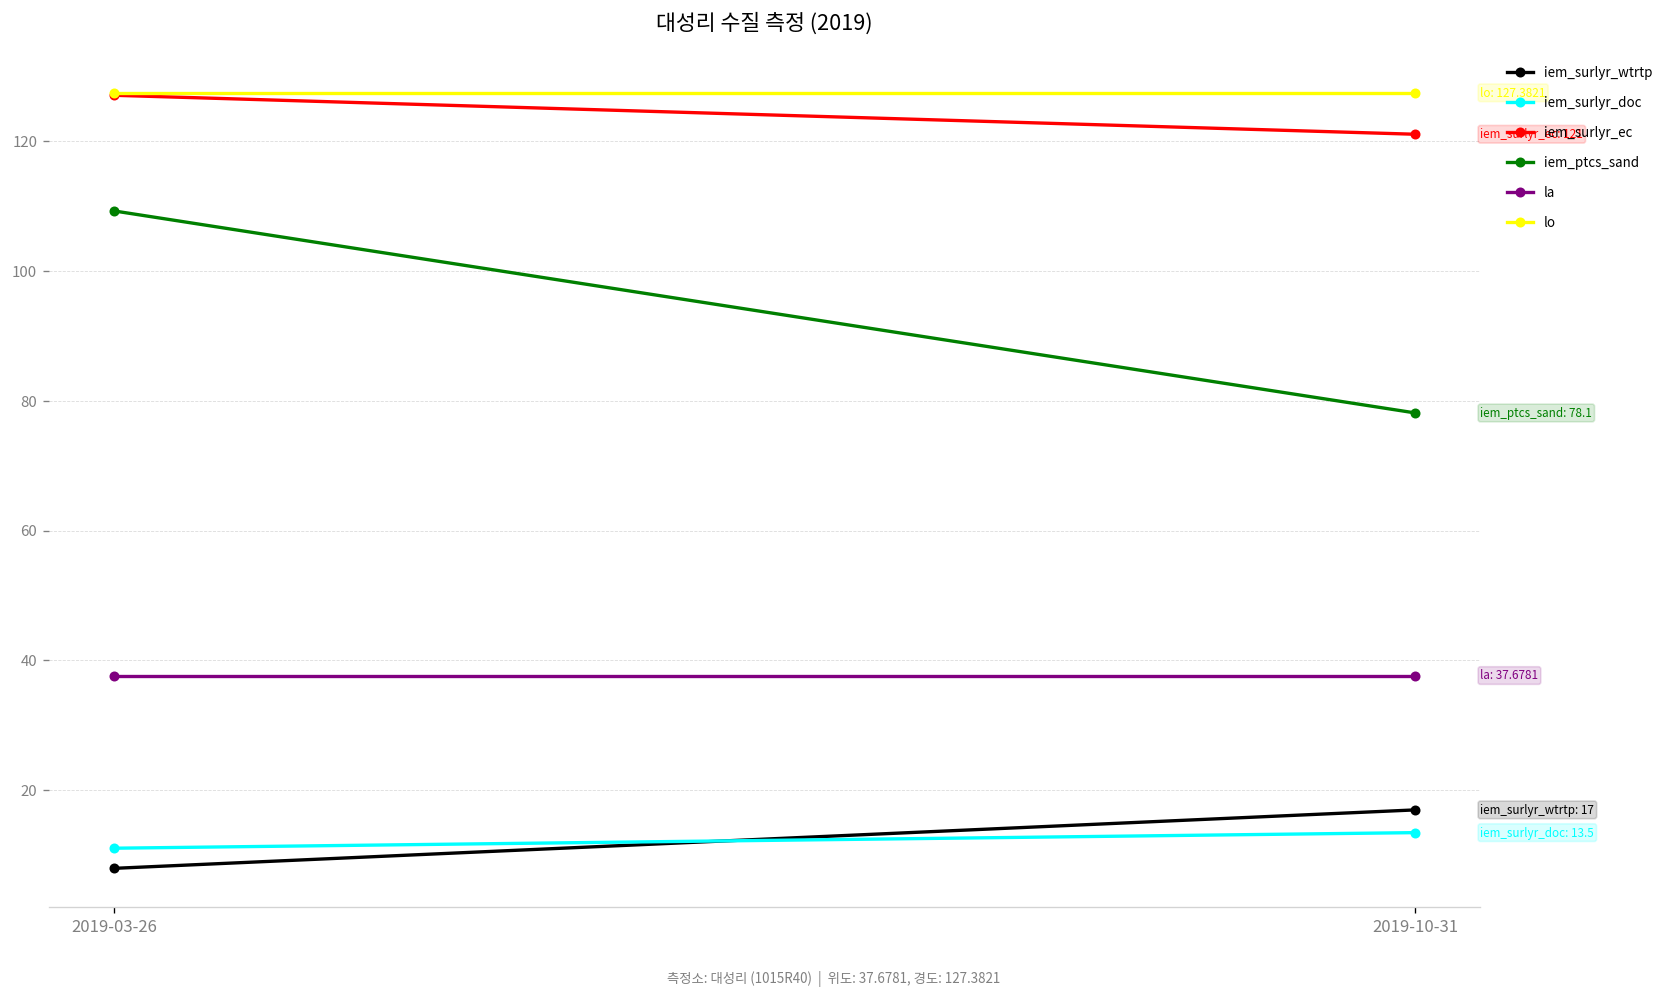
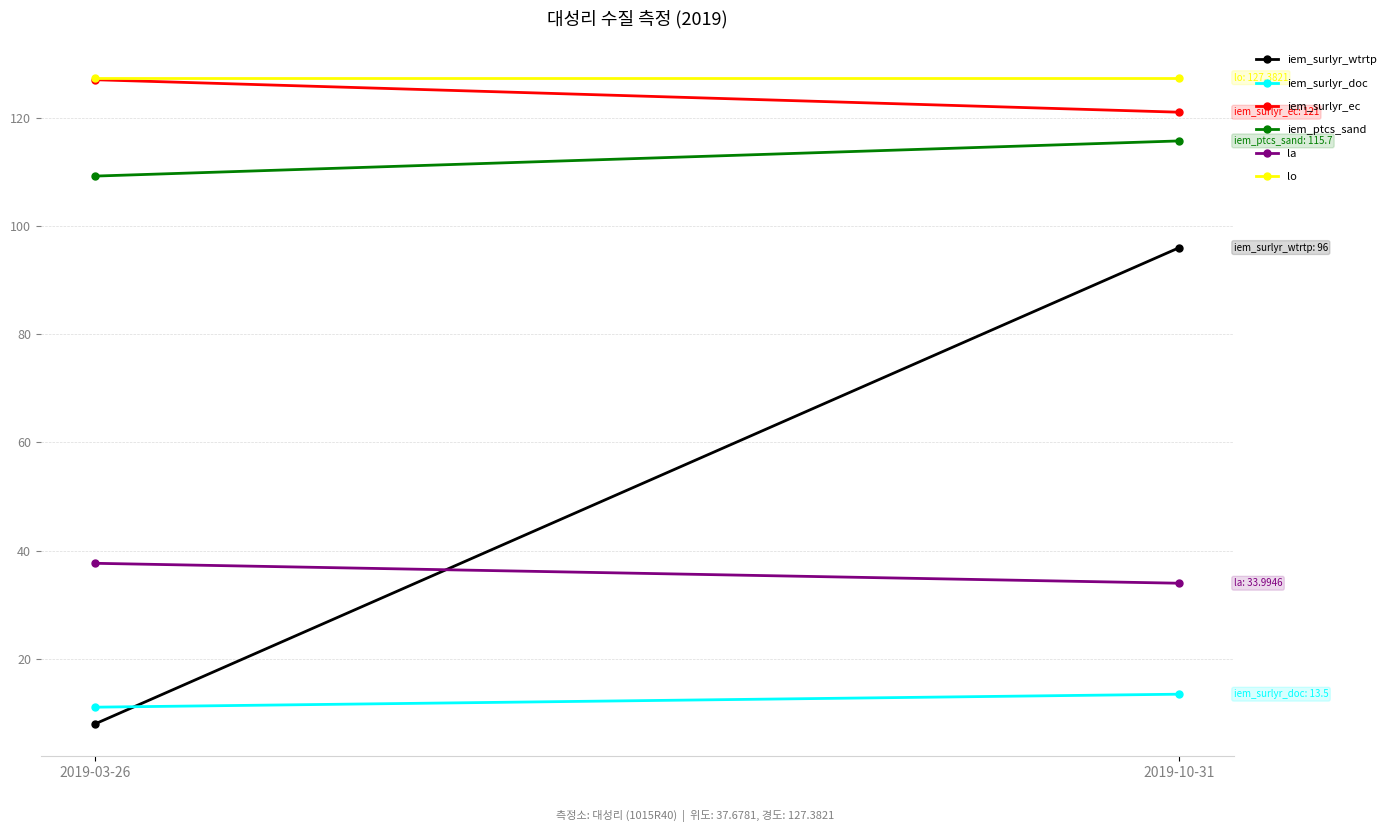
  {
    "iem_surlyr_wtrtp": {
-     "2019-10-31": 17
+     "2019-10-31": 96
    },
    "iem_surlyr_doc": {
      "2019-03-26": 11,
      "2019-10-31": 14
    },
    "iem_surlyr_ec": {
      "2019-10-31": 121
    },
    "iem_ptcs_sand": {
-     "2019-10-31": 78.1
+     "2019-10-31": 115.7
    },
    "la": {
-     "2019-10-31": 37.6781
+     "2019-10-31": 33.9946
    },
    "lo": {
      "2019-10-31": 127
    }
  }
